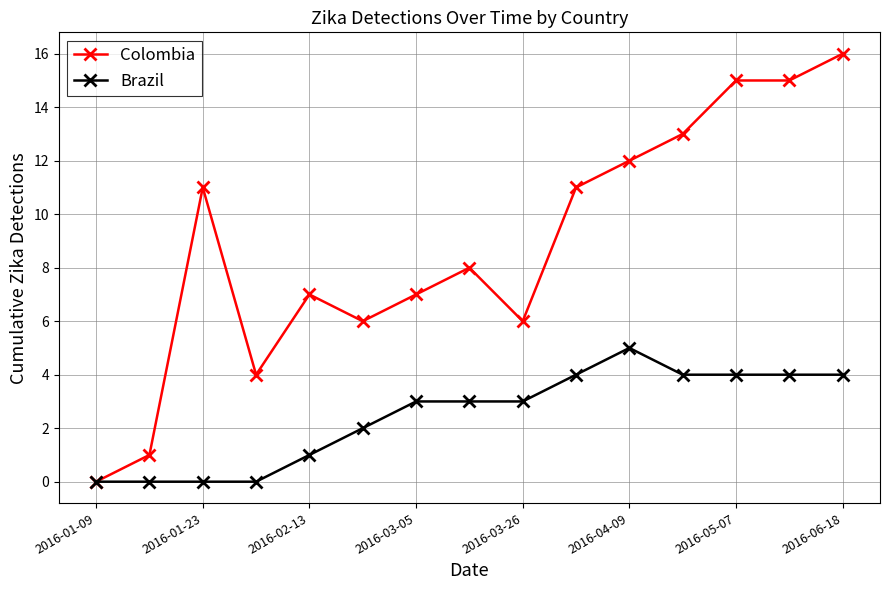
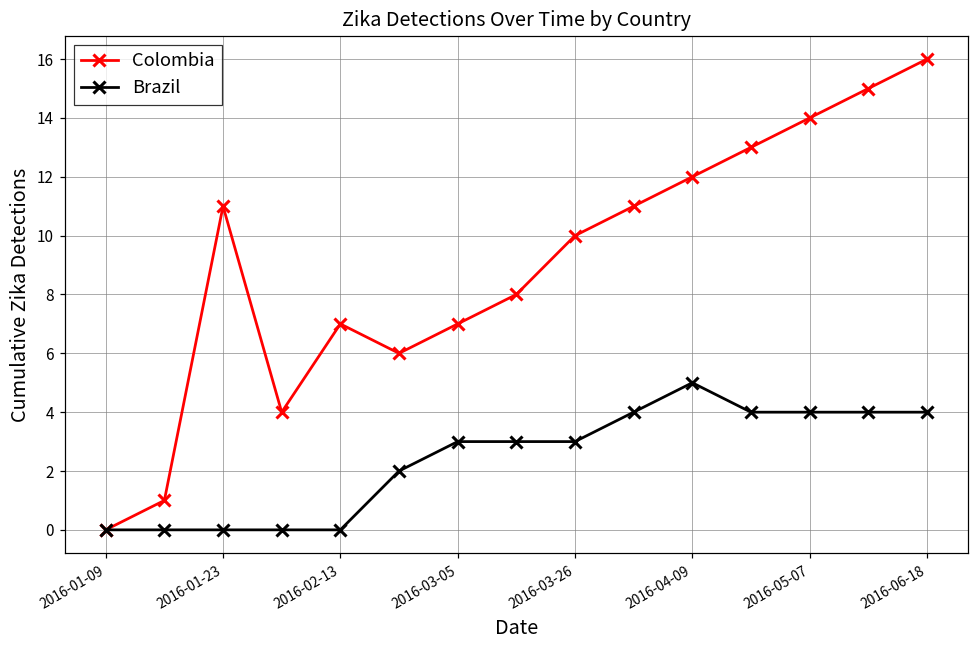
  {
    "Colombia": {
      "2016-01-23": 11,
      "2016-02-13": 7,
      "2016-03-05": 7,
-     "2016-03-26": 6,
+     "2016-03-26": 10,
      "2016-04-09": 12,
-     "2016-05-07": 15,
+     "2016-05-07": 14,
      "2016-06-18": 16
    },
    "Brazil": {
      "2016-01-23": 0,
-     "2016-02-13": 1,
+     "2016-02-13": 0,
      "2016-03-05": 3,
      "2016-03-26": 3,
      "2016-04-09": 5,
      "2016-05-07": 4,
      "2016-06-18": 4
    }
  }
